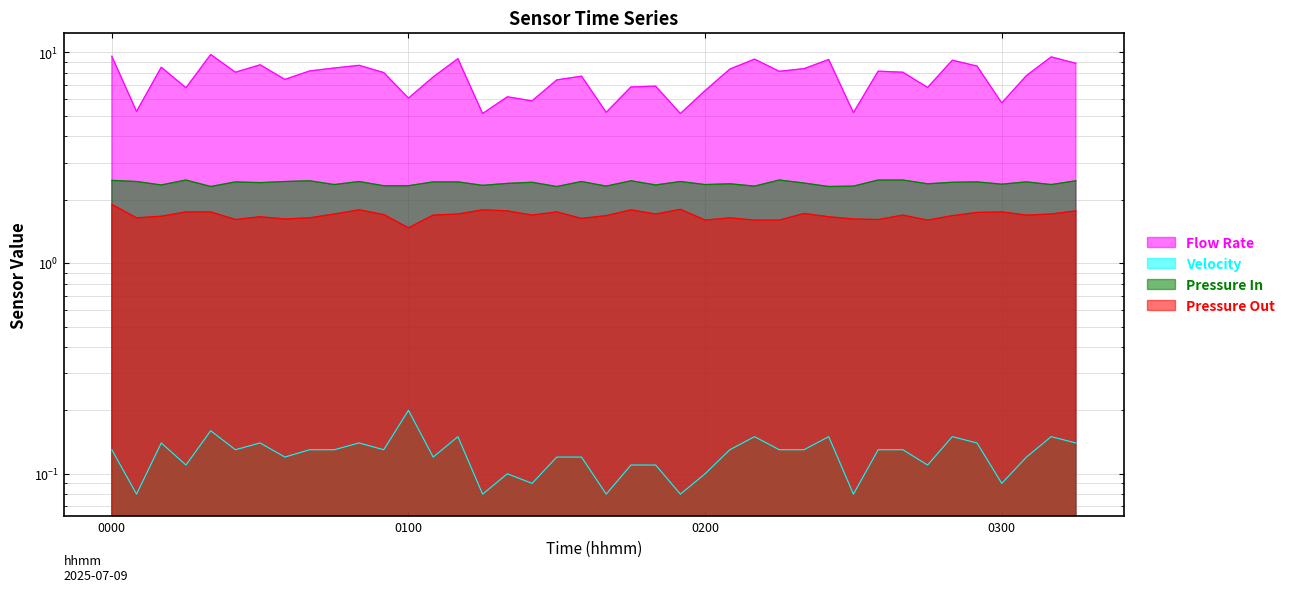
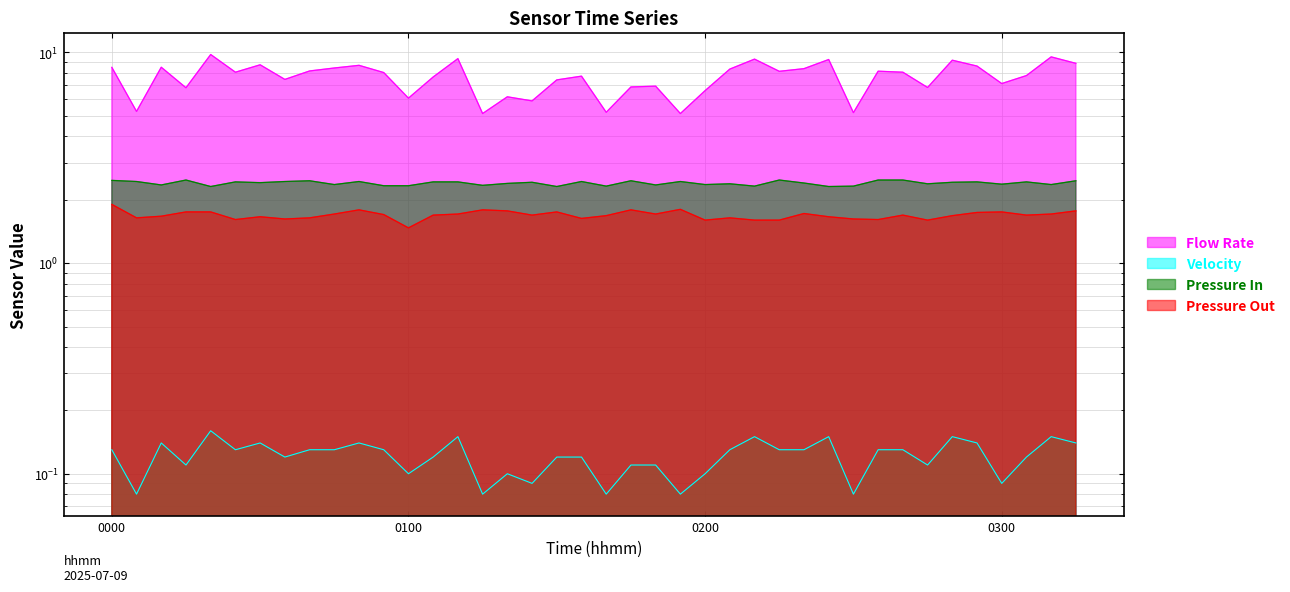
  {
    "Flow Rate": {
-     "0000": 10,
+     "0000": 8.5,
      "0100": 6.1,
      "0200": 6.6,
-     "0300": 5.8
+     "0300": 7.1
    },
    "Velocity": {
      "0000": 0.13,
-     "0100": 0.2,
+     "0100": 0.1,
      "0200": 0.1,
      "0300": 0.090
    },
    "Pressure In": {
      "0000": 2.5,
      "0100": 2.3,
      "0200": 2.4,
      "0300": 2.4
    },
    "Pressure Out": {
      "0000": 1.9,
      "0100": 1.5,
      "0200": 1.6,
      "0300": 1.8
    }
  }
